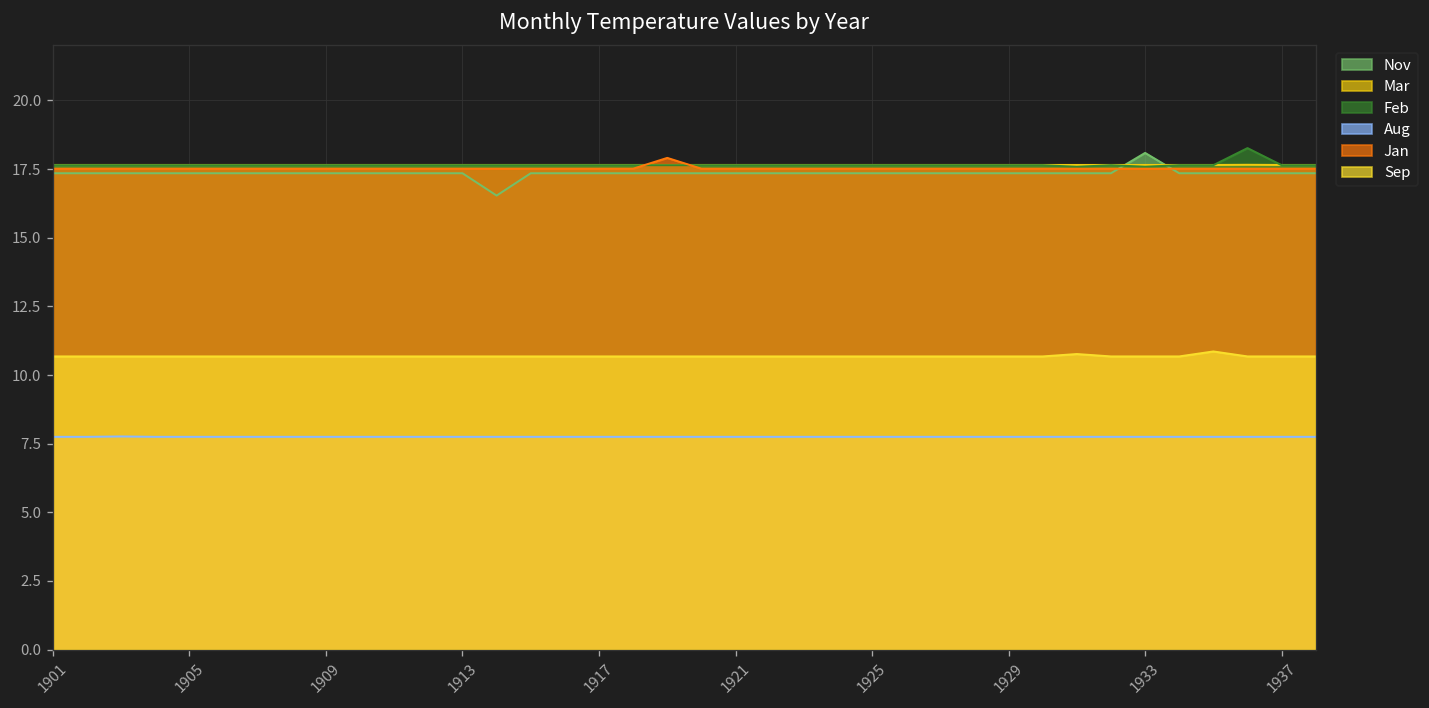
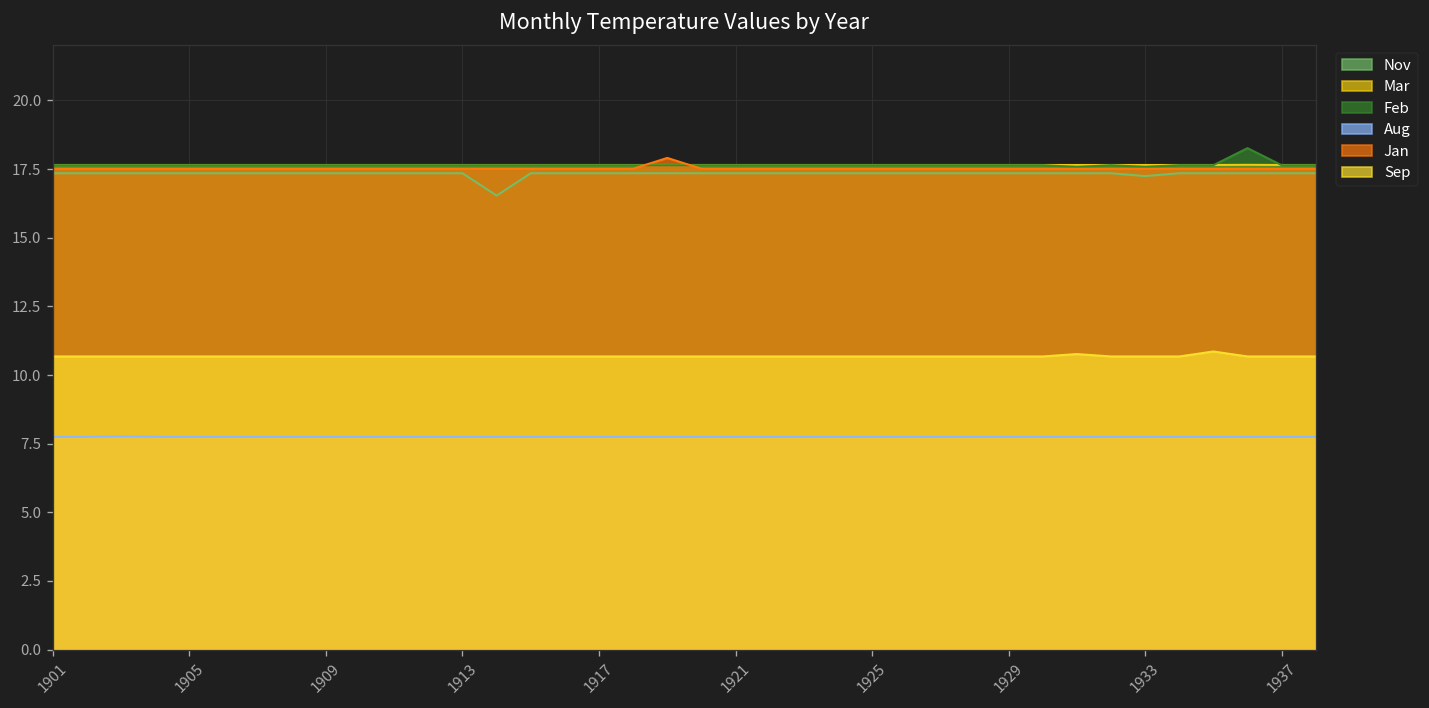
  {
    "Nov": {
      "1901": 17.3,
      "1905": 17.3,
      "1909": 17.3,
      "1913": 17.3,
      "1917": 17.3,
      "1921": 17.3,
      "1925": 17.3,
      "1929": 17.3,
-     "1933": 18.1,
+     "1933": 17.2,
      "1937": 17.3
    },
    "Aug": {
      "1901": 7.7,
      "1905": 7.7,
      "1909": 7.7,
      "1913": 7.7,
      "1917": 7.7,
      "1921": 7.7,
      "1925": 7.7,
      "1929": 7.7,
      "1933": 7.7,
      "1937": 7.7
    },
    "Jan": {
      "1901": 17.5,
      "1905": 17.5,
      "1909": 17.5,
      "1913": 17.5,
      "1917": 17.5,
      "1921": 17.5,
      "1925": 17.5,
      "1929": 17.5,
      "1937": 17.5
    }
  }
